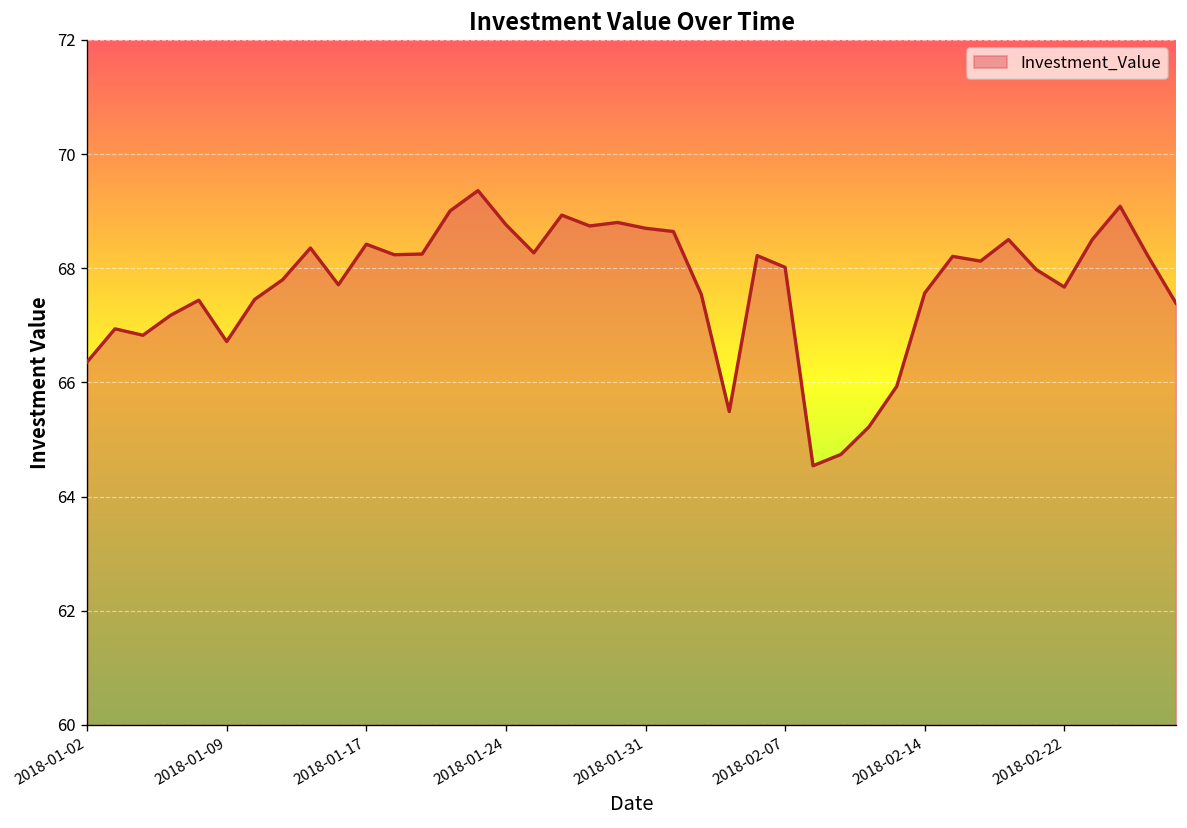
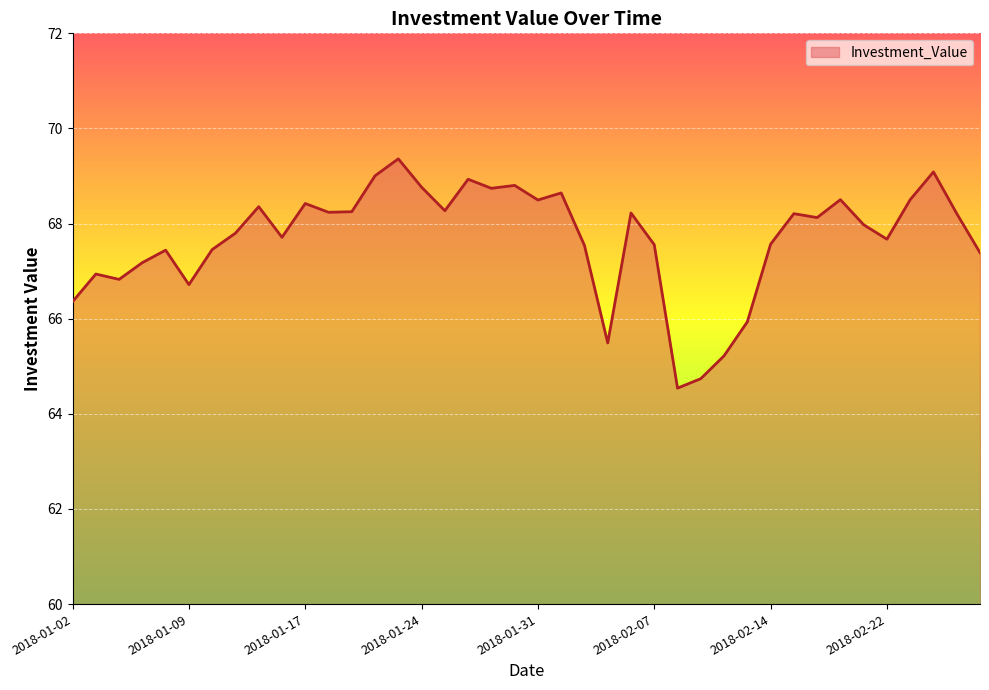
  {
    "2018-01-02": 66.4,
    "2018-01-09": 66.7,
    "2018-01-17": 68.4,
    "2018-01-24": 68.8,
-   "2018-01-31": 68.7,
-   "2018-02-07": 68.0,
+   "2018-01-31": 68.5,
+   "2018-02-07": 67.6,
    "2018-02-14": 67.6,
    "2018-02-22": 67.7
  }
